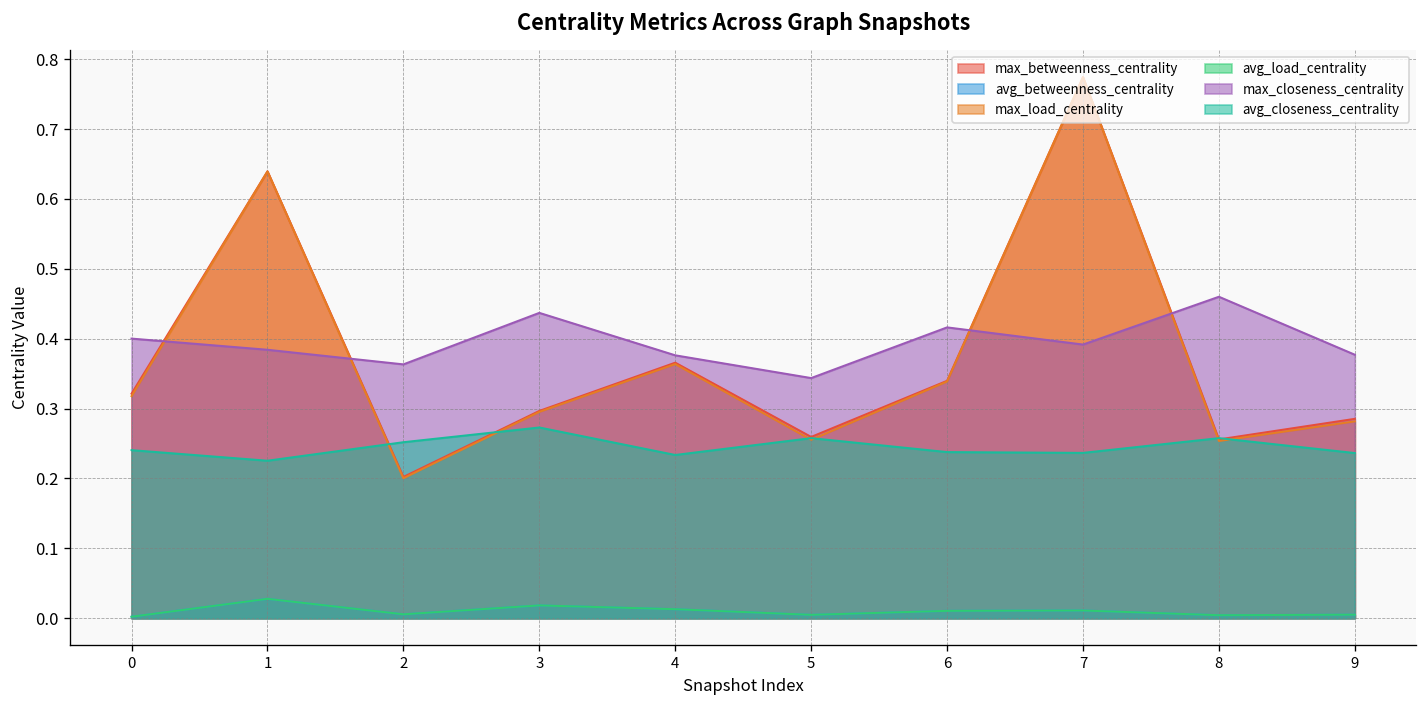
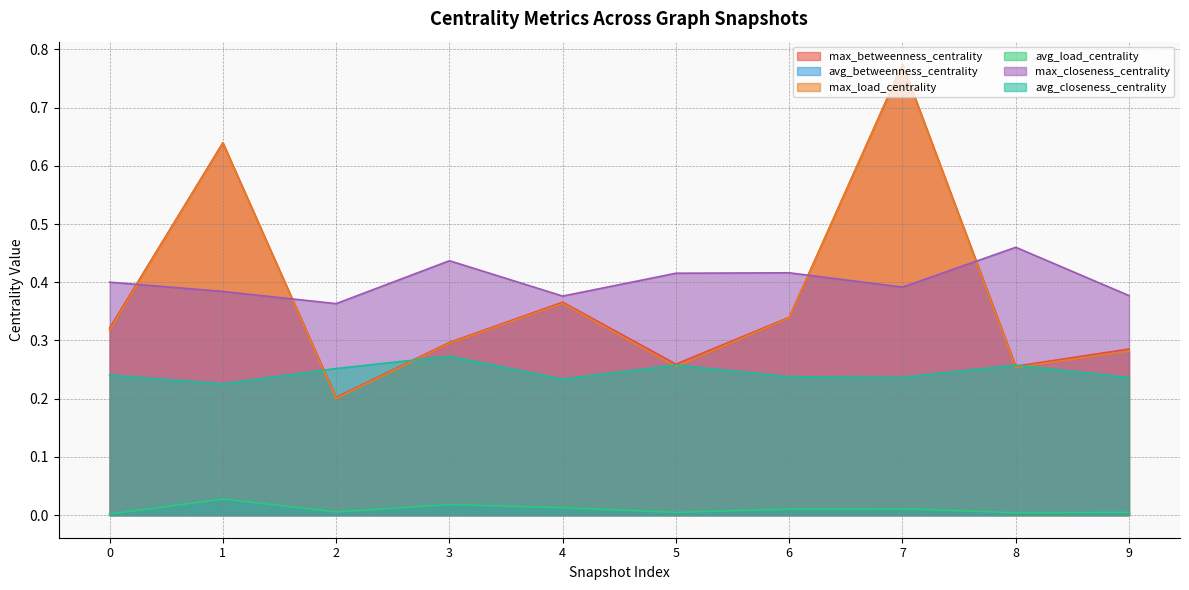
  {
    "max_closeness_centrality": {
      "0": 0.40,
      "1": 0.38,
      "2": 0.36,
      "3": 0.44,
      "4": 0.38,
-     "5": 0.34,
+     "5": 0.42,
      "6": 0.42,
      "7": 0.39,
      "8": 0.46,
      "9": 0.38
    }
  }
